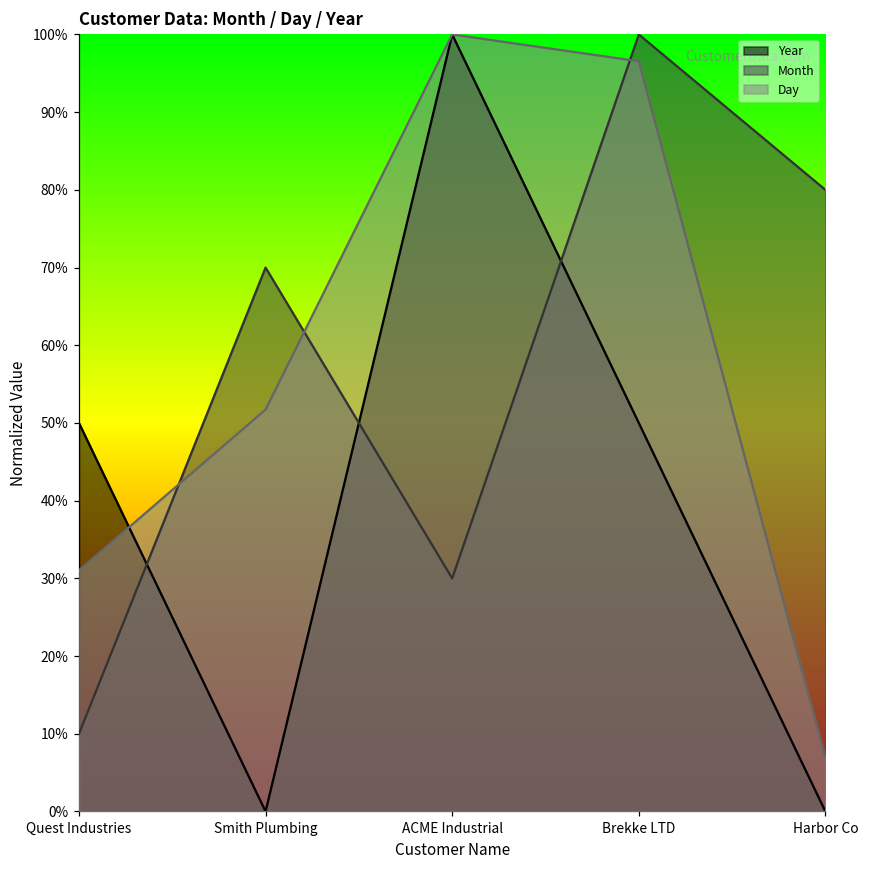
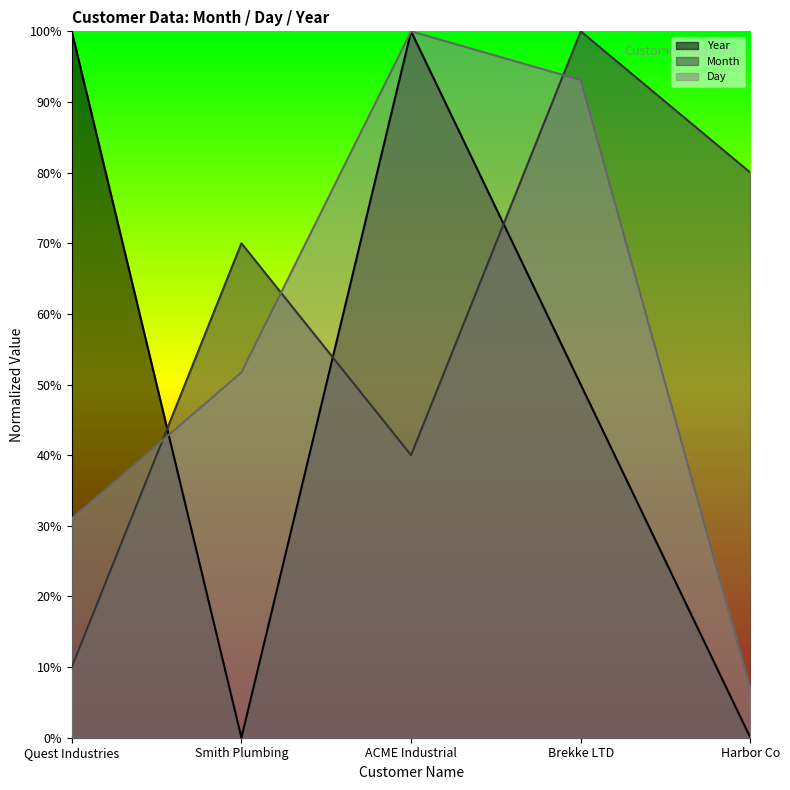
  {
    "Year": {
-     "Quest Industries": "50%",
+     "Quest Industries": "100%",
      "Smith Plumbing": "0%",
      "Brekke LTD": "50%",
      "Harbor Co": "0%"
    },
    "Month": {
      "Quest Industries": "10%",
      "Smith Plumbing": "70%",
-     "ACME Industrial": "30%",
+     "ACME Industrial": "40%",
      "Brekke LTD": "100%",
      "Harbor Co": "80%"
    },
    "Day": {
      "Quest Industries": "31%",
      "Smith Plumbing": "52%",
-     "Brekke LTD": "97%",
+     "Brekke LTD": "93%",
      "Harbor Co": "7%"
    }
  }
